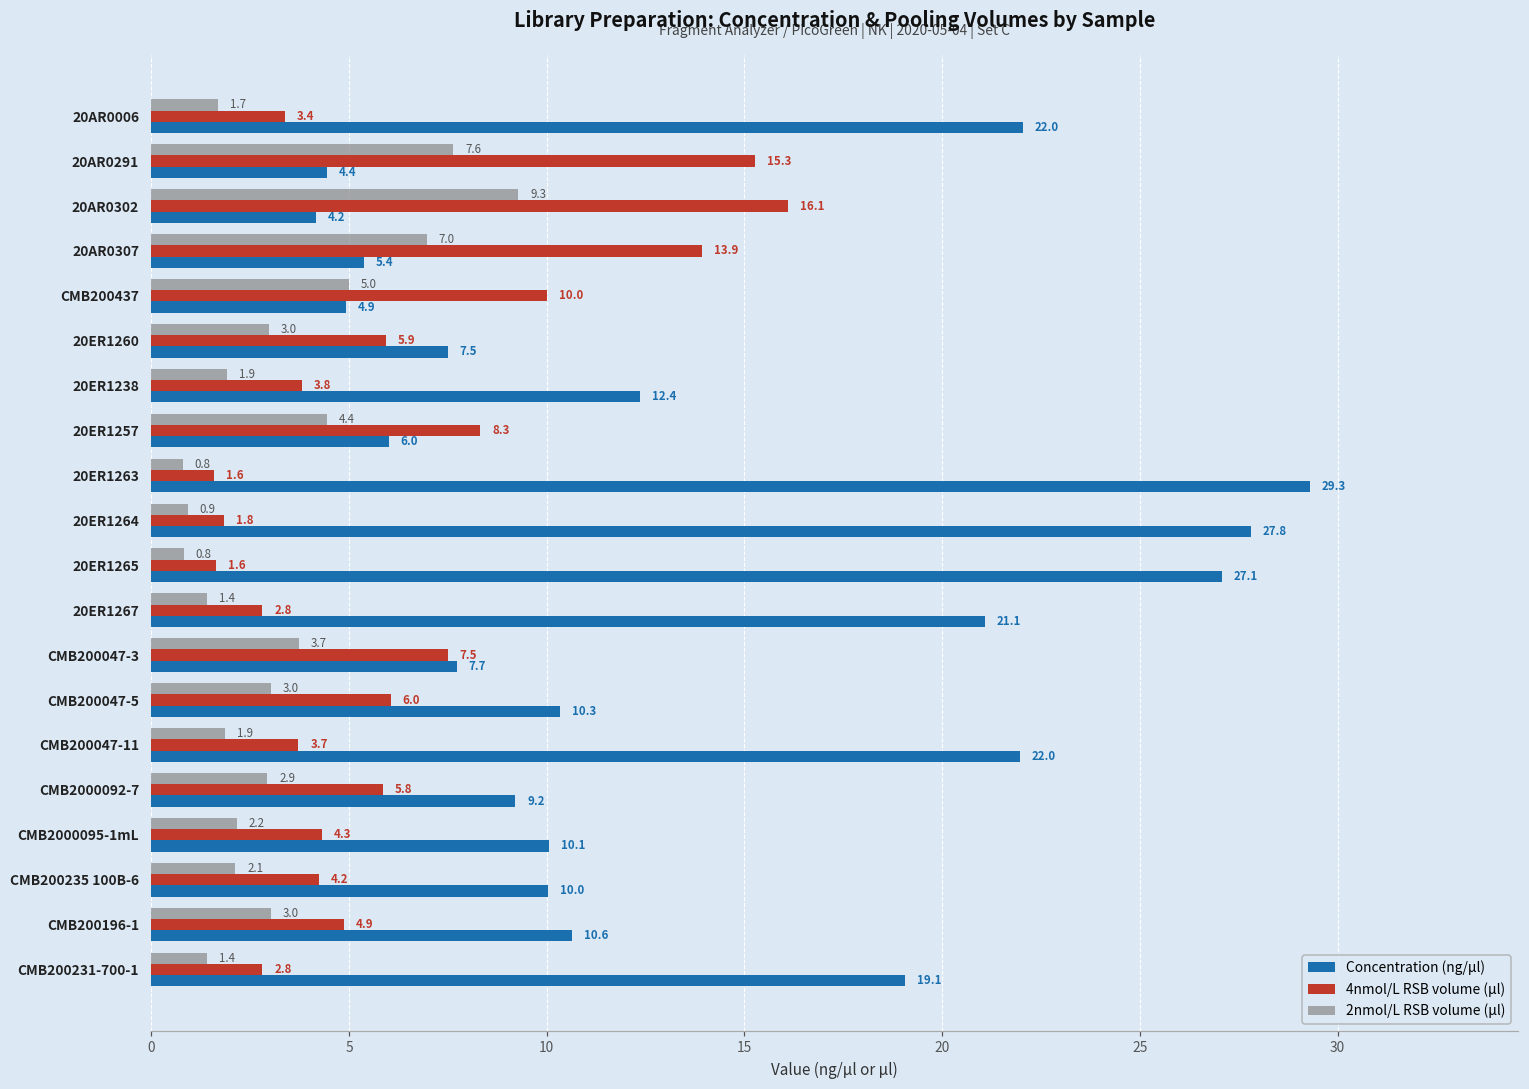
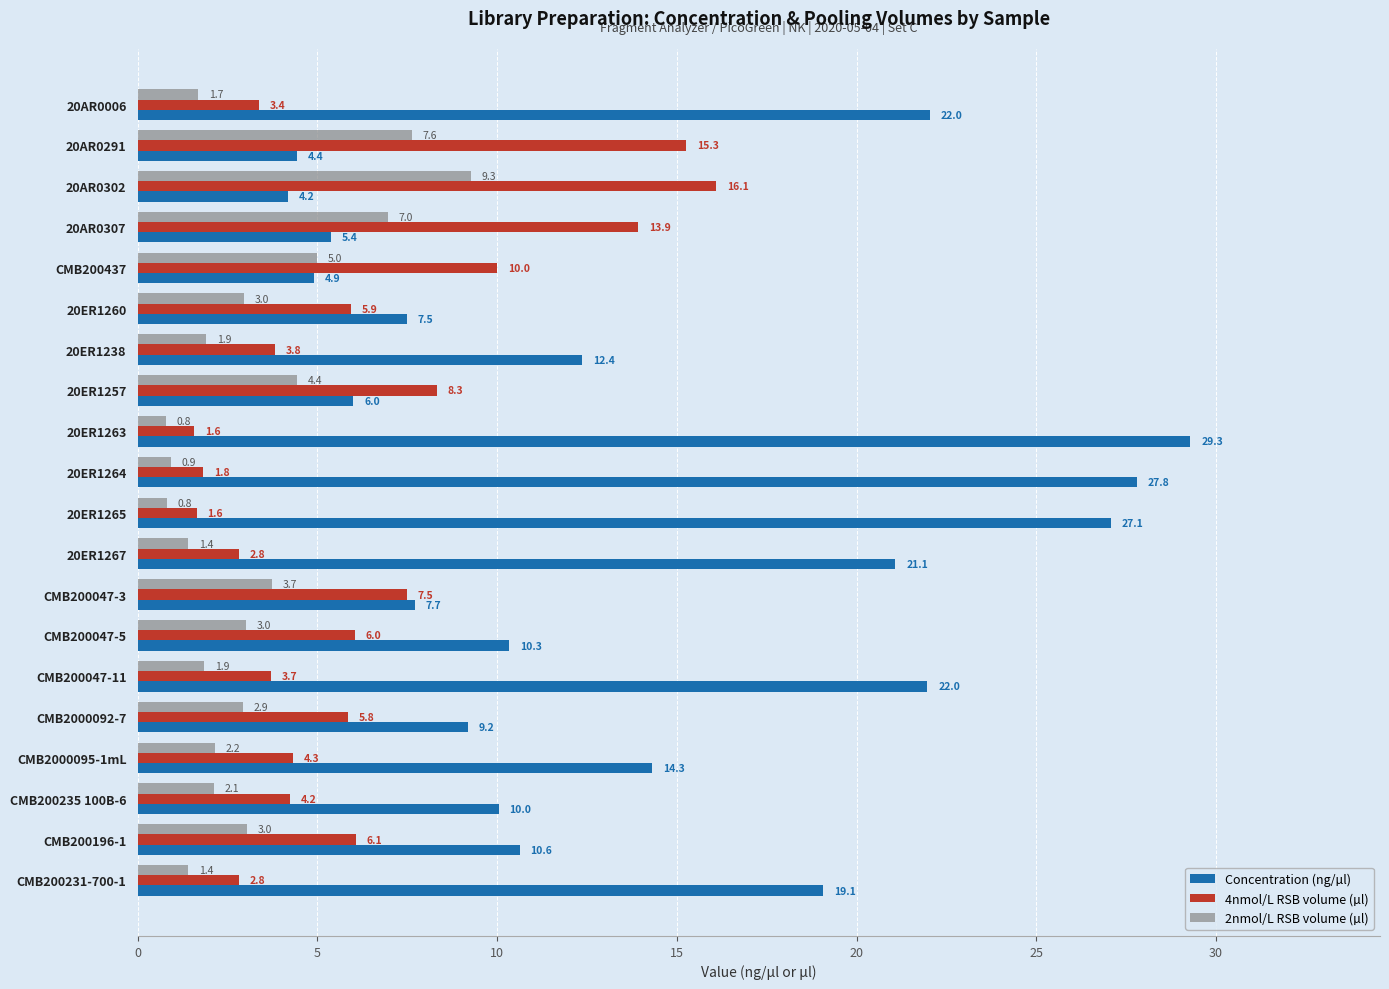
  {
    "Concentration (ng/µl)": {
      "20AR0006": 22.0,
      "20AR0291": 4.4,
      "20AR0302": 4.2,
      "20AR0307": 5.4,
      "CMB200437": 4.9,
      "20ER1260": 7.5,
      "20ER1238": 12.4,
      "20ER1257": 6.0,
      "20ER1263": 29.3,
      "20ER1264": 27.8,
      "20ER1265": 27.1,
      "20ER1267": 21.1,
      "CMB200047-3": 7.7,
      "CMB200047-5": 10.3,
      "CMB200047-11": 22.0,
      "CMB2000092-7": 9.2,
-     "CMB2000095-1mL": 10.1,
+     "CMB2000095-1mL": 14.3,
      "CMB200235 100B-6": 10.0,
      "CMB200196-1": 10.6,
      "CMB200231-700-1": 19.1
    },
    "4nmol/L RSB volume (µl)": {
      "20AR0006": 3.4,
      "20AR0291": 15.3,
      "20AR0302": 16.1,
      "20AR0307": 13.9,
      "CMB200437": 10.0,
      "20ER1260": 5.9,
      "20ER1238": 3.8,
      "20ER1257": 8.3,
      "20ER1263": 1.6,
      "20ER1264": 1.8,
      "20ER1265": 1.6,
      "20ER1267": 2.8,
      "CMB200047-3": 7.5,
      "CMB200047-5": 6.0,
      "CMB200047-11": 3.7,
      "CMB2000092-7": 5.8,
      "CMB2000095-1mL": 4.3,
      "CMB200235 100B-6": 4.2,
-     "CMB200196-1": 4.9,
+     "CMB200196-1": 6.1,
      "CMB200231-700-1": 2.8
    },
    "2nmol/L RSB volume (µl)": {
      "20AR0006": 1.7,
      "20AR0291": 7.6,
      "20AR0302": 9.3,
      "20AR0307": 7.0,
      "CMB200437": 5.0,
      "20ER1260": 3.0,
      "20ER1238": 1.9,
      "20ER1257": 4.4,
      "20ER1263": 0.8,
      "20ER1264": 0.9,
      "20ER1265": 0.8,
      "20ER1267": 1.4,
      "CMB200047-3": 3.7,
      "CMB200047-5": 3.0,
      "CMB200047-11": 1.9,
      "CMB2000092-7": 2.9,
      "CMB2000095-1mL": 2.2,
      "CMB200235 100B-6": 2.1,
      "CMB200196-1": 3.0,
      "CMB200231-700-1": 1.4
    }
  }
